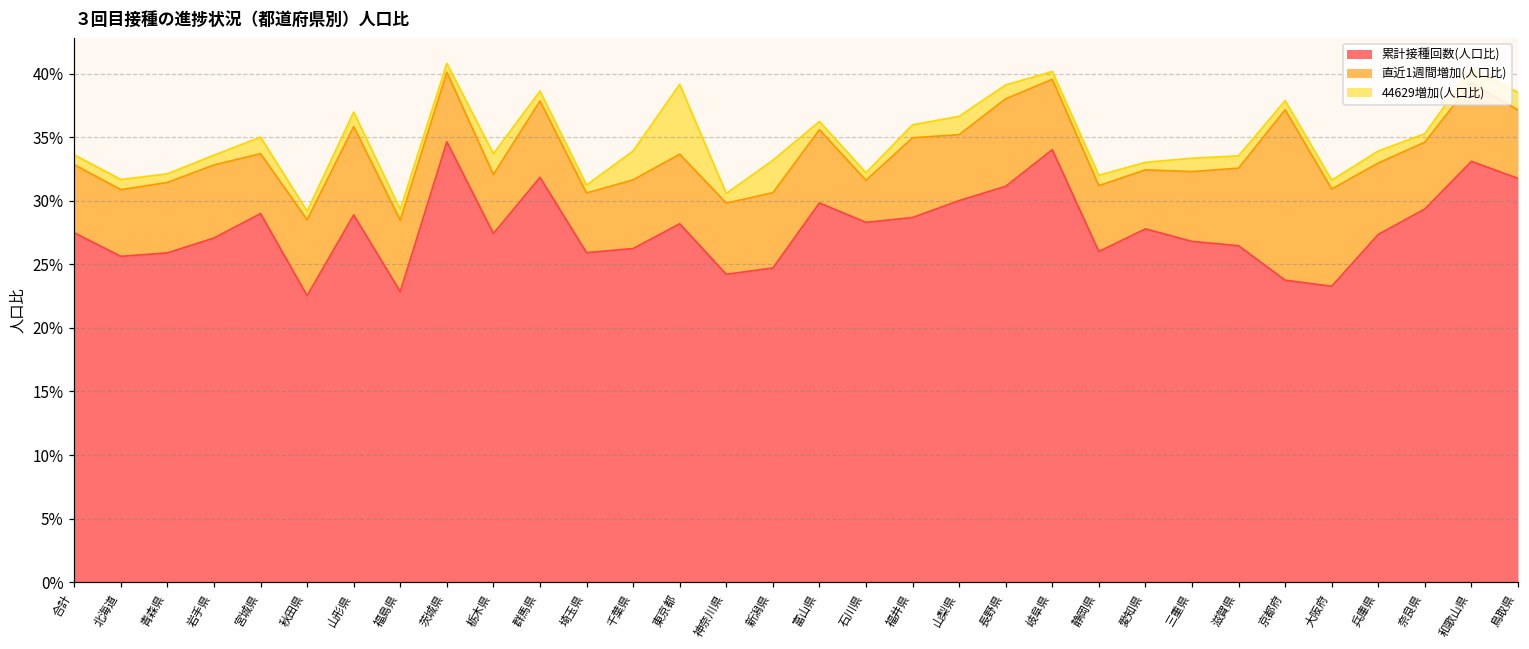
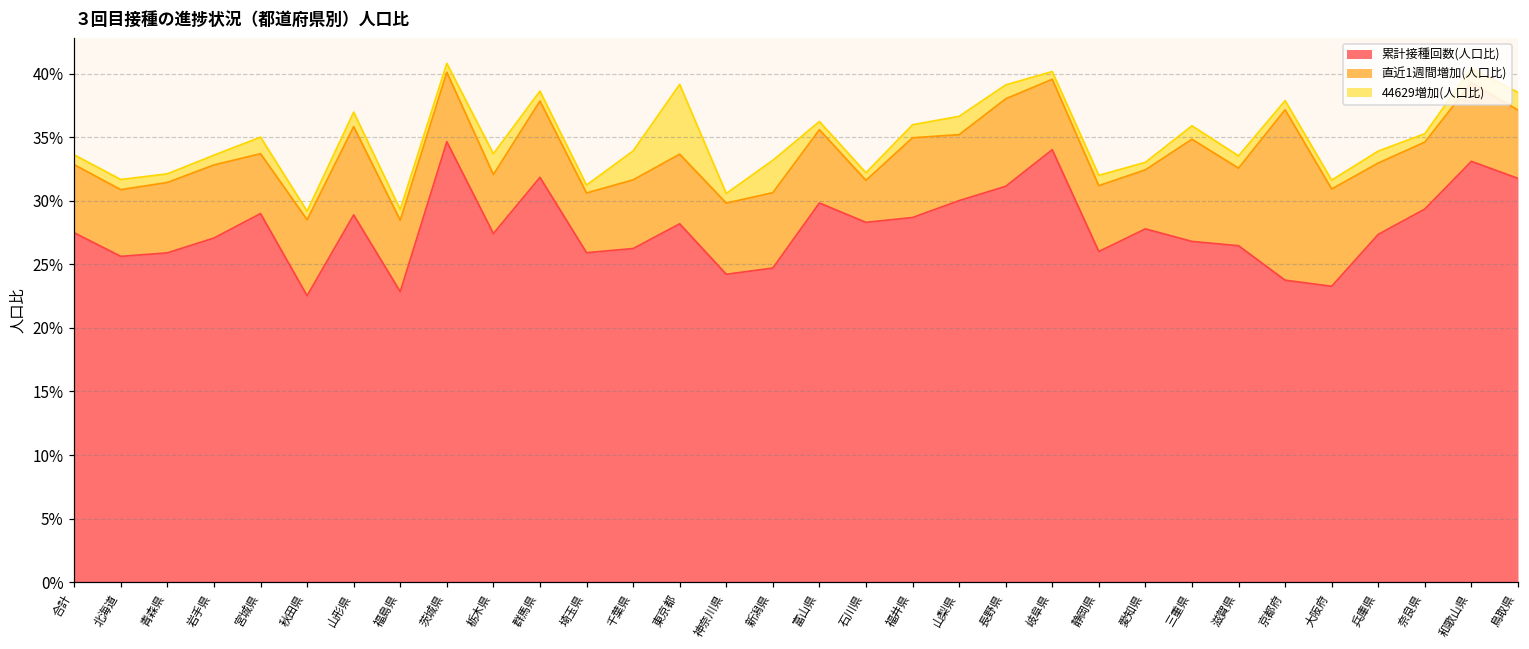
  {
    "累計接種回数(人口比)": {
      "合計": "27.5%",
      "北海道": "25.6%",
      "青森県": "25.9%",
      "岩手県": "27.1%",
      "宮城県": "29.0%",
      "秋田県": "22.5%",
      "山形県": "28.9%",
      "福島県": "22.8%",
      "茨城県": "34.6%",
      "栃木県": "27.4%",
      "群馬県": "31.8%",
      "埼玉県": "25.9%",
      "千葉県": "26.2%",
      "東京都": "28.2%",
      "神奈川県": "24.2%",
      "新潟県": "24.7%",
      "富山県": "29.8%",
      "石川県": "28.3%",
      "福井県": "28.7%",
      "山梨県": "30.0%",
      "長野県": "31.1%",
      "岐阜県": "34.0%",
      "静岡県": "26.0%",
      "愛知県": "27.8%",
      "三重県": "26.8%",
      "滋賀県": "26.5%",
      "京都府": "23.8%",
      "大阪府": "23.3%",
      "兵庫県": "27.4%",
      "奈良県": "29.3%",
      "和歌山県": "33.1%",
      "鳥取県": "31.8%"
    },
    "直近1週間増加(人口比)": {
      "合計": "5.4%",
      "北海道": "5.2%",
      "青森県": "5.5%",
      "岩手県": "5.8%",
      "宮城県": "4.7%",
      "秋田県": "6.0%",
      "山形県": "6.9%",
      "福島県": "5.6%",
      "茨城県": "5.5%",
      "栃木県": "4.6%",
      "群馬県": "6.0%",
      "埼玉県": "4.7%",
      "千葉県": "5.4%",
      "東京都": "5.5%",
      "神奈川県": "5.6%",
      "新潟県": "5.9%",
      "富山県": "5.8%",
      "石川県": "3.3%",
      "福井県": "6.3%",
      "山梨県": "5.2%",
      "長野県": "6.9%",
      "岐阜県": "5.5%",
      "静岡県": "5.2%",
      "愛知県": "4.6%",
-     "三重県": "5.5%",
+     "三重県": "8.0%",
      "滋賀県": "6.1%",
      "京都府": "13.4%",
      "大阪府": "7.7%",
      "兵庫県": "5.6%",
      "奈良県": "5.3%",
      "鳥取県": "5.4%"
    },
    "44629増加(人口比)": {
      "合計": "0.8%",
      "北海道": "0.8%",
      "青森県": "0.7%",
      "岩手県": "0.8%",
      "宮城県": "1.3%",
      "秋田県": "0.7%",
      "山形県": "1.1%",
      "福島県": "0.8%",
      "茨城県": "0.7%",
      "栃木県": "1.6%",
      "群馬県": "0.8%",
      "埼玉県": "0.6%",
      "千葉県": "2.3%",
      "東京都": "5.5%",
      "神奈川県": "0.8%",
      "新潟県": "2.5%",
      "富山県": "0.6%",
      "石川県": "0.6%",
      "福井県": "1.0%",
      "山梨県": "1.4%",
      "長野県": "1.1%",
      "岐阜県": "0.6%",
      "静岡県": "0.8%",
      "愛知県": "0.6%",
      "三重県": "1.1%",
      "滋賀県": "1.0%",
      "京都府": "0.7%",
      "大阪府": "0.7%",
      "兵庫県": "0.9%",
      "奈良県": "0.7%",
      "鳥取県": "1.4%"
    }
  }
